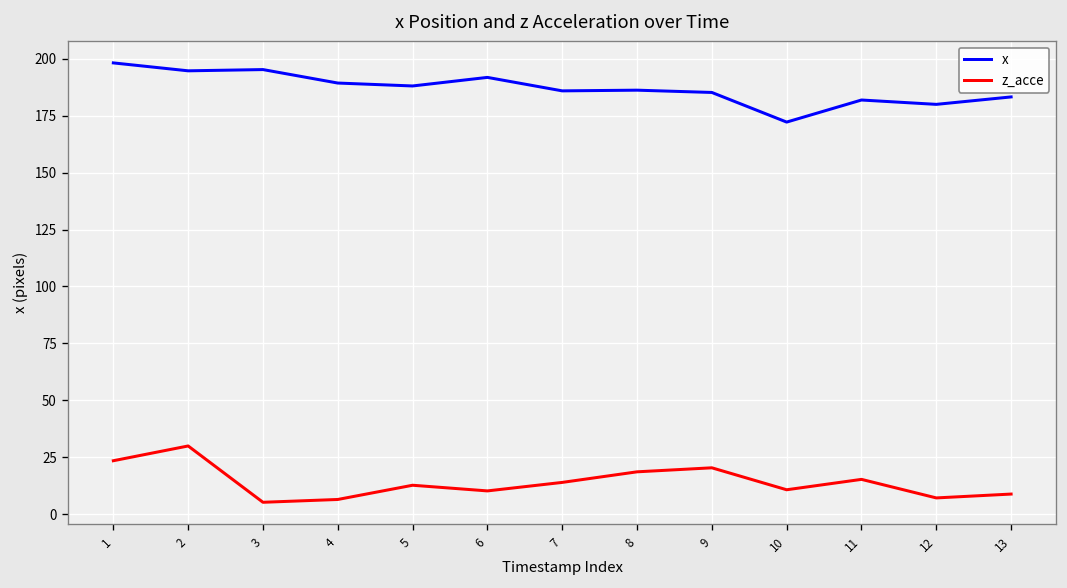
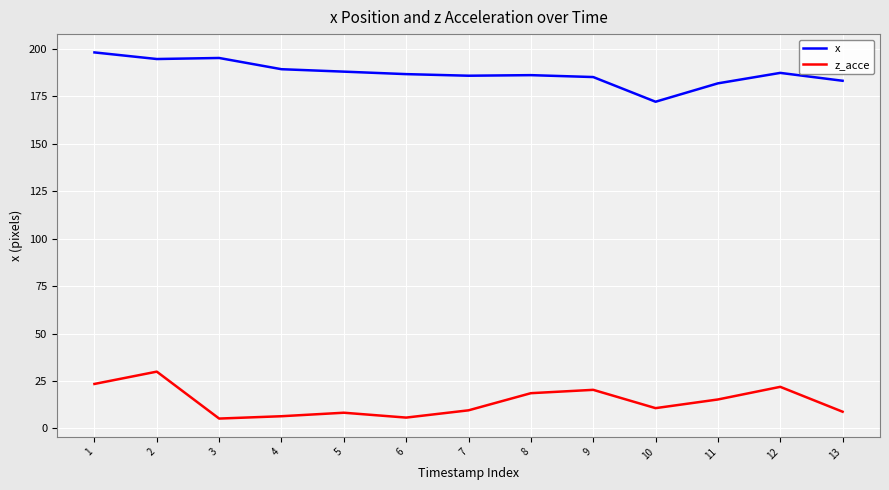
  {
    "x": {
      "1": 198,
      "2": 195,
      "3": 195,
      "4": 189,
      "5": 188,
-     "6": 192,
+     "6": 187,
      "7": 186,
      "8": 186,
      "9": 185,
      "10": 172,
      "11": 182,
-     "12": 180,
+     "12": 187,
      "13": 183
    },
    "z_acce": {
      "1": 23,
      "2": 30,
      "3": 5,
      "4": 6,
-     "5": 13,
-     "6": 10,
-     "7": 14,
+     "5": 8,
+     "6": 6,
+     "7": 10,
      "8": 19,
      "9": 20,
      "10": 11,
      "11": 15,
-     "12": 7,
+     "12": 22,
      "13": 9
    }
  }
